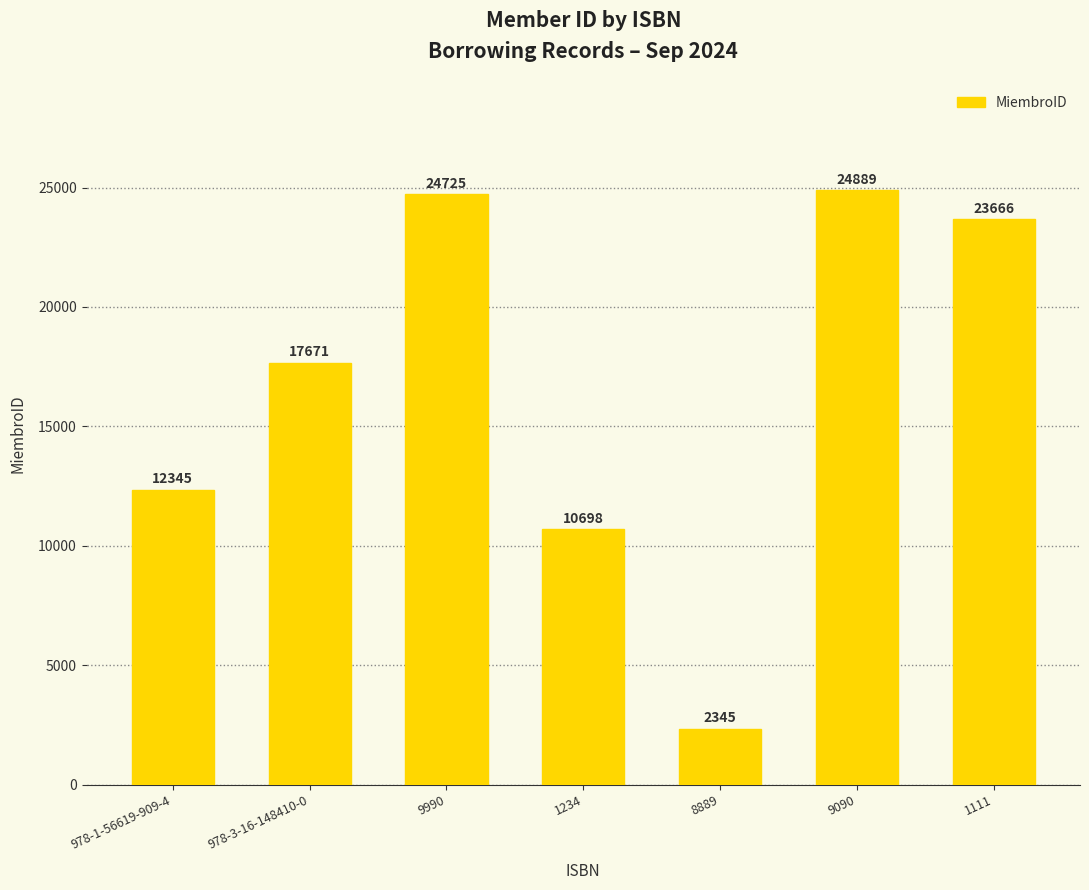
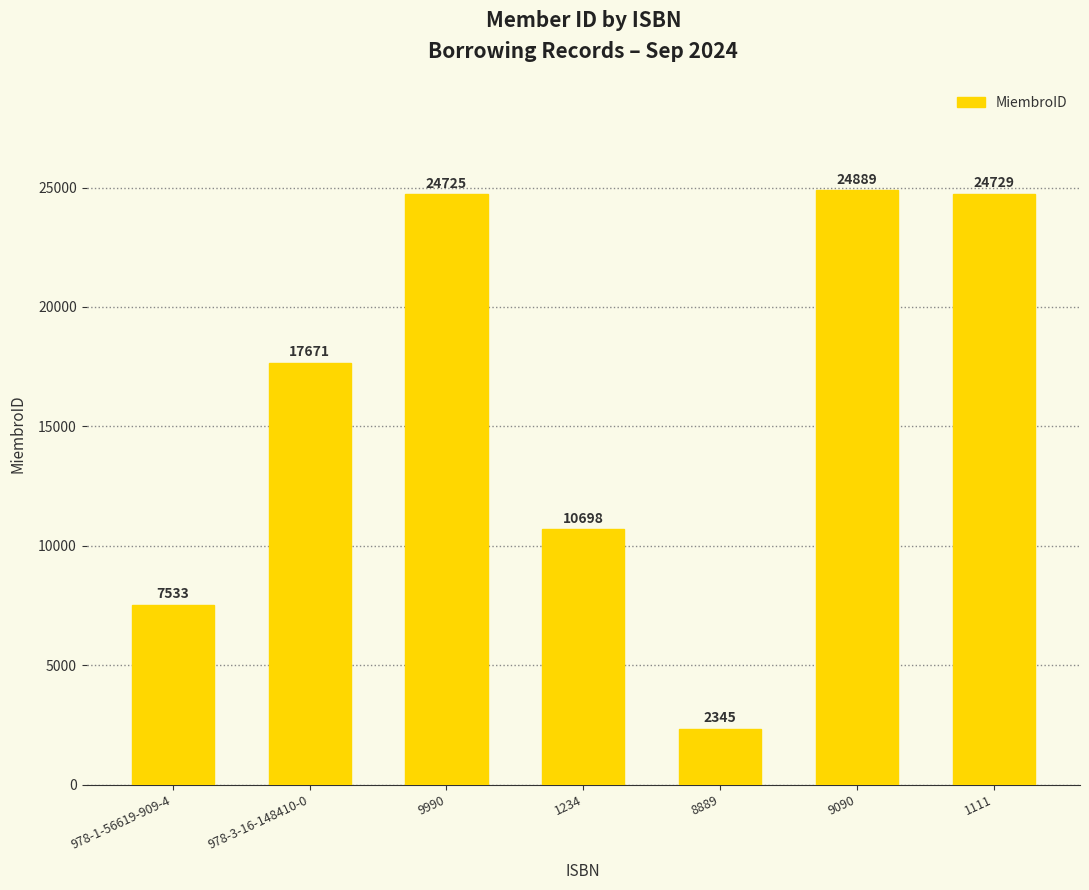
  {
-   "978-1-56619-909-4": 12345,
+   "978-1-56619-909-4": 7533,
    "978-3-16-148410-0": 17671,
    "9990": 24725,
    "1234": 10698,
    "8889": 2345,
    "9090": 24889,
-   "1111": 23666
+   "1111": 24729
  }
